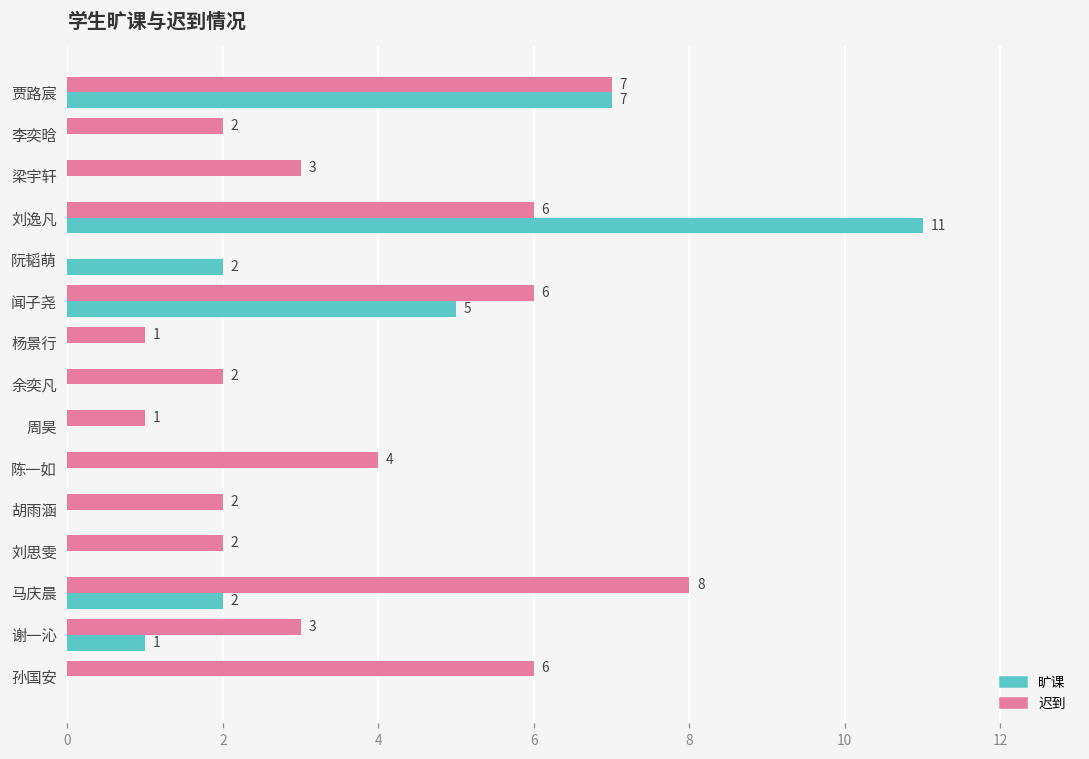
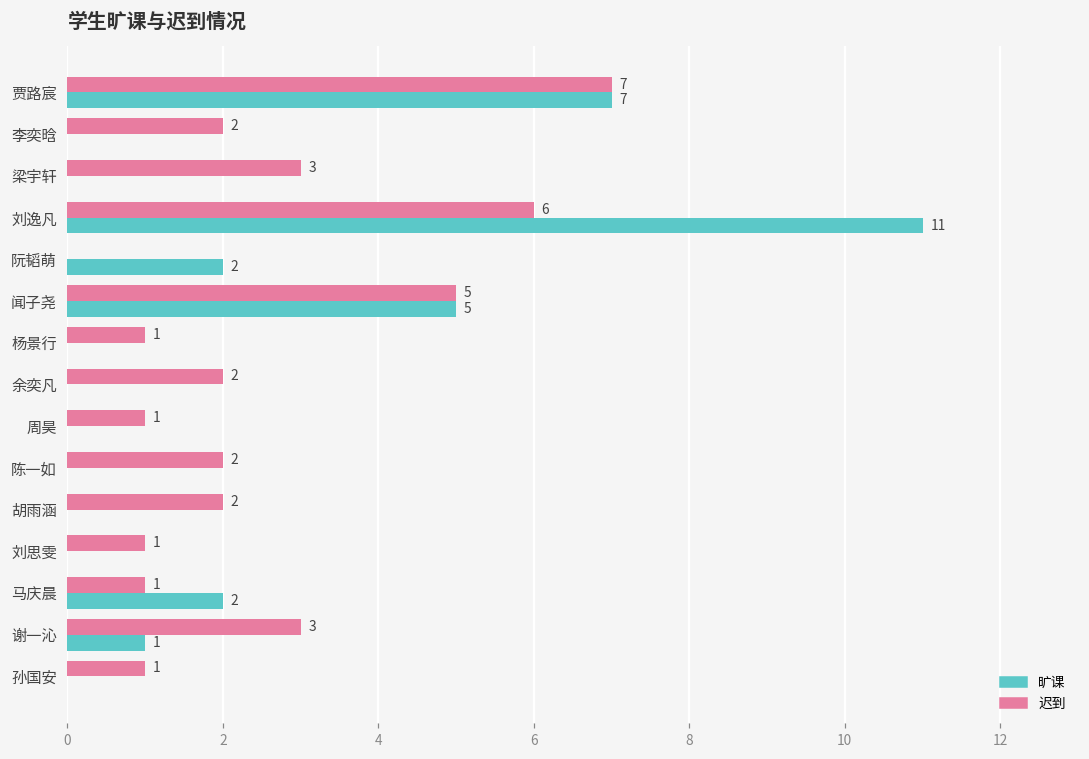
  {
    "旷课": {
      "贾路宸": 7,
      "刘逸凡": 11,
      "阮韬萌": 2,
      "闻子尧": 5,
      "马庆晨": 2,
      "谢一沁": 1
    },
    "迟到": {
      "贾路宸": 7,
      "李奕晗": 2,
      "梁宇轩": 3,
      "刘逸凡": 6,
-     "闻子尧": 6,
+     "闻子尧": 5,
      "杨景行": 1,
      "余奕凡": 2,
      "周昊": 1,
-     "陈一如": 4,
+     "陈一如": 2,
      "胡雨涵": 2,
-     "刘思雯": 2,
-     "马庆晨": 8,
+     "刘思雯": 1,
+     "马庆晨": 1,
      "谢一沁": 3,
-     "孙国安": 6
+     "孙国安": 1
    }
  }
